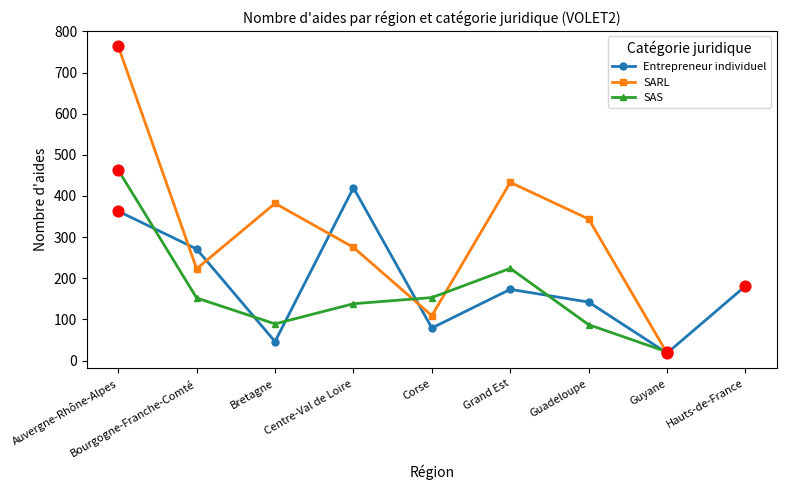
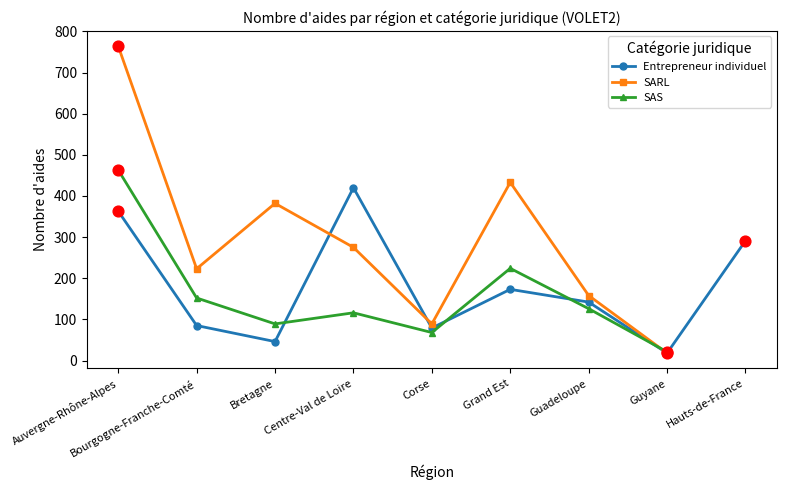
  {
    "Entrepreneur individuel": {
-     "Bourgogne-Franche-Comté": 270,
+     "Bourgogne-Franche-Comté": 90,
      "Bretagne": 50,
      "Centre-Val de Loire": 420,
      "Corse": 80,
      "Grand Est": 170,
      "Guadeloupe": 140,
-     "Hauts-de-France": 180
+     "Hauts-de-France": 290
    },
    "SARL": {
      "Bourgogne-Franche-Comté": 220,
      "Bretagne": 380,
      "Centre-Val de Loire": 280,
-     "Corse": 110,
+     "Corse": 90,
      "Grand Est": 430,
-     "Guadeloupe": 340
+     "Guadeloupe": 160
    },
    "SAS": {
      "Bourgogne-Franche-Comté": 150,
      "Bretagne": 90,
-     "Centre-Val de Loire": 140,
-     "Corse": 150,
+     "Centre-Val de Loire": 120,
+     "Corse": 70,
      "Grand Est": 220,
-     "Guadeloupe": 90
+     "Guadeloupe": 130
    }
  }
